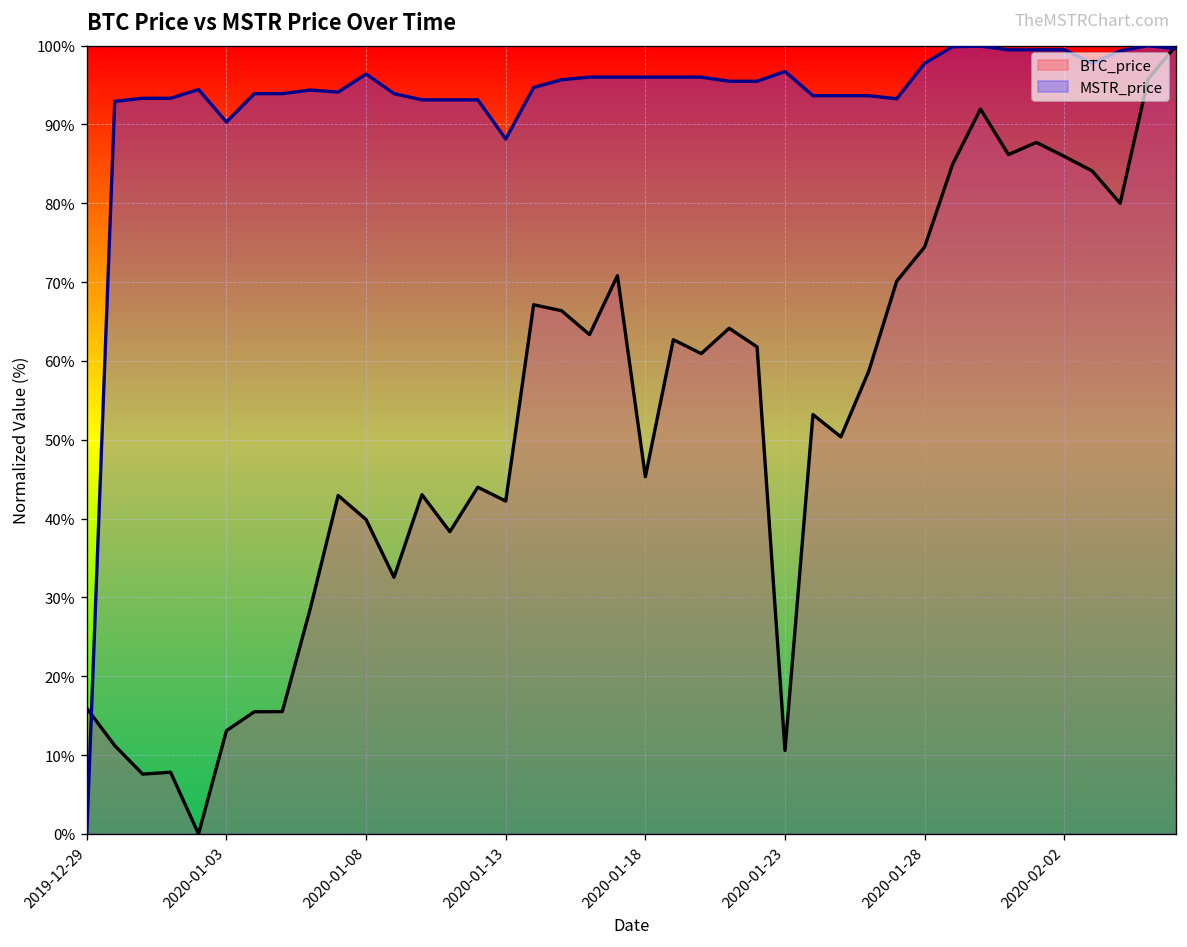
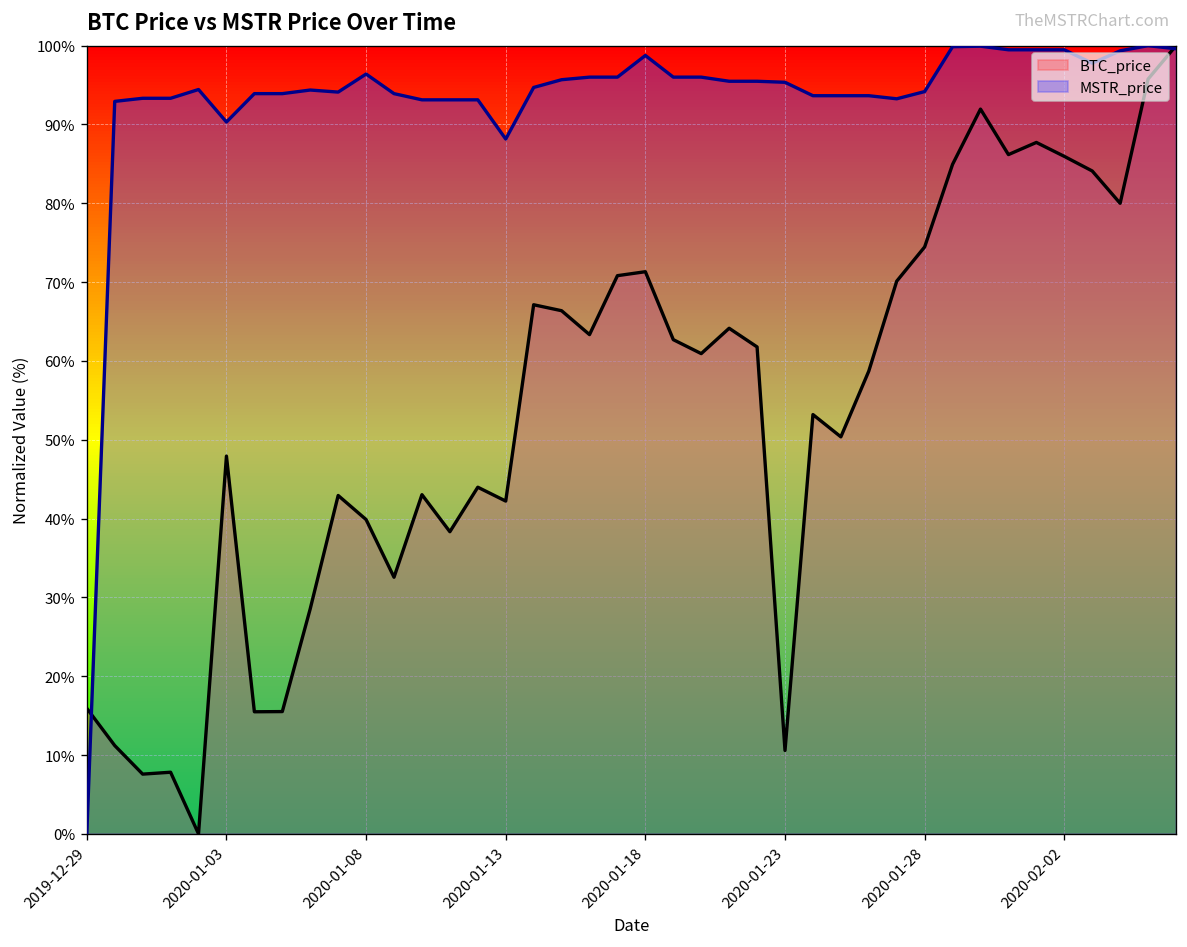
  {
    "BTC_price": {
      "2019-12-29": "16%",
-     "2020-01-03": "13%",
+     "2020-01-03": "48%",
      "2020-01-08": "40%",
      "2020-01-13": "42%",
-     "2020-01-18": "45%",
+     "2020-01-18": "71%",
      "2020-01-23": "11%",
      "2020-01-28": "74%",
      "2020-02-02": "86%"
    },
    "MSTR_price": {
      "2019-12-29": "0%",
      "2020-01-03": "90%",
      "2020-01-08": "96%",
      "2020-01-13": "88%",
-     "2020-01-18": "96%",
-     "2020-01-23": "97%",
-     "2020-01-28": "98%",
+     "2020-01-18": "99%",
+     "2020-01-23": "95%",
+     "2020-01-28": "94%",
      "2020-02-02": "99%"
    }
  }
